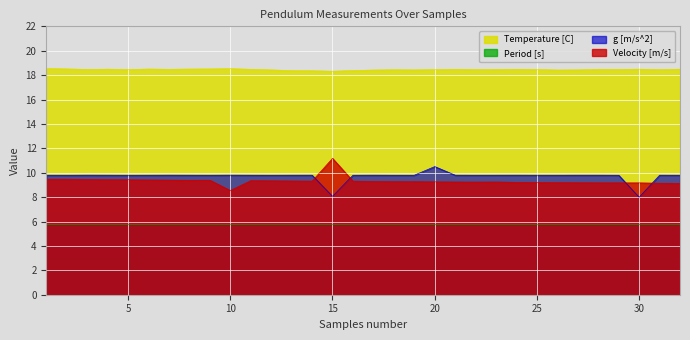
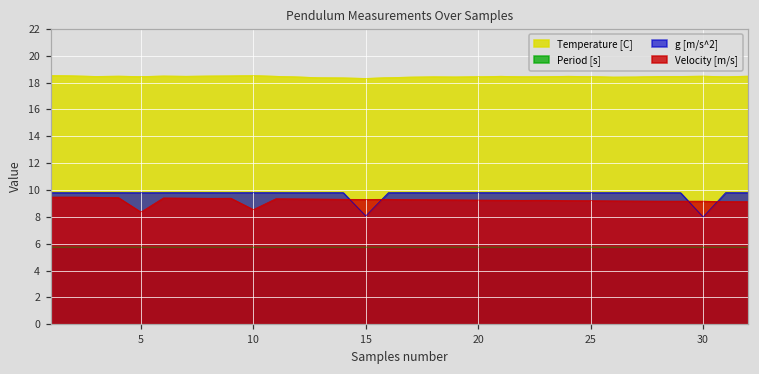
  {
    "Temperature [C]": {
      "5": 18.5,
      "10": 18.5,
      "15": 18.3,
      "20": 18.5,
      "25": 18.5,
      "30": 18.5
    },
    "Period [s]": {
      "5": 5.7,
      "10": 5.7,
      "15": 5.7,
      "20": 5.7,
      "25": 5.7,
      "30": 5.7
    },
    "g [m/s^2]": {
      "5": 9.8,
      "10": 9.8,
      "15": 8.1,
-     "20": 10.5,
+     "20": 9.8,
      "25": 9.8,
      "30": 8.0
    },
    "Velocity [m/s]": {
-     "5": 9.4,
+     "5": 8.4,
      "10": 8.5,
-     "15": 11.2,
+     "15": 9.3,
      "20": 9.2,
      "25": 9.2,
      "30": 9.2
    }
  }
